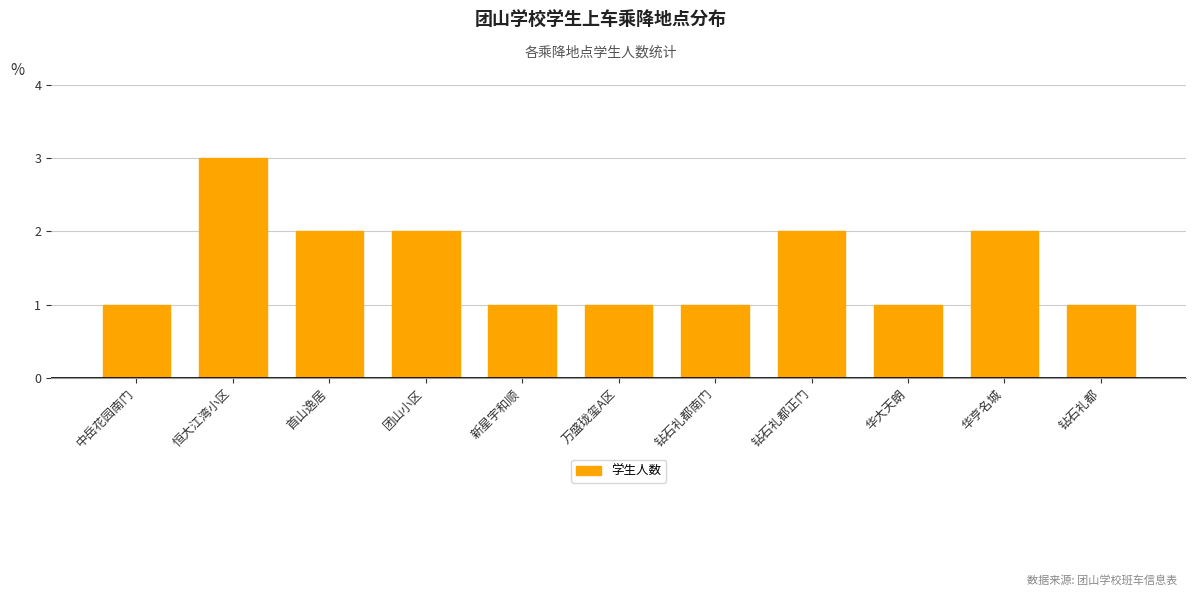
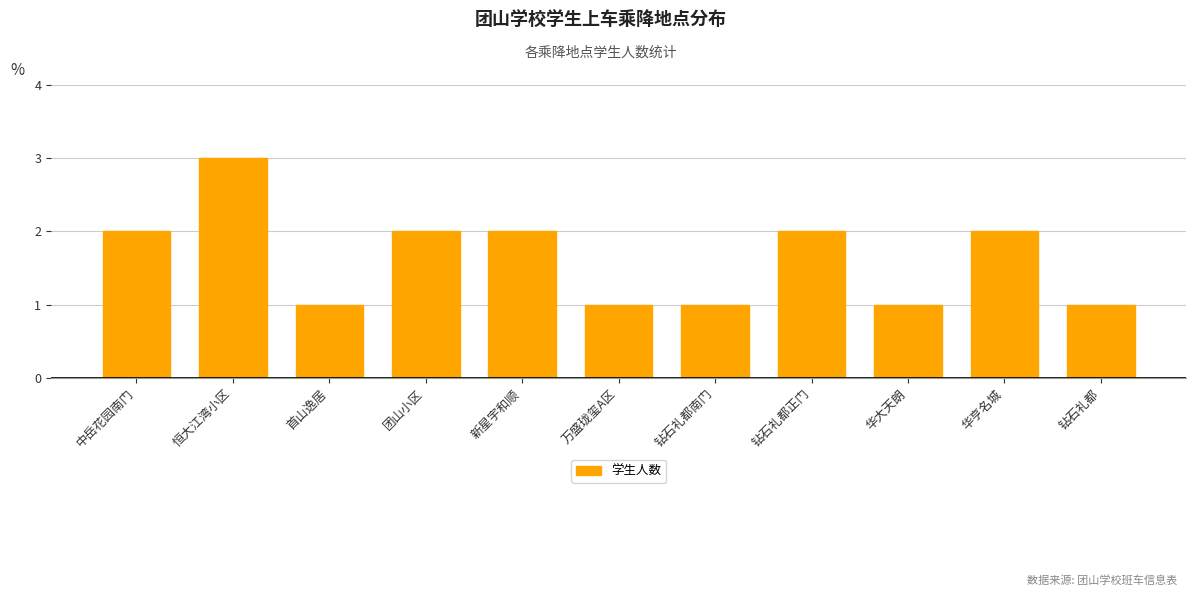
  {
-   "中岳花园南门": 1,
+   "中岳花园南门": 2,
    "恒大江湾小区": 3,
-   "首山逸居": 2,
+   "首山逸居": 1,
    "团山小区": 2,
-   "新星宇和顺": 1,
+   "新星宇和顺": 2,
    "万盛珑玺A区": 1,
    "钻石礼都南门": 1,
    "钻石礼都正门": 2,
    "华大天朗": 1,
    "华亨名城": 2,
    "钻石礼都": 1
  }
